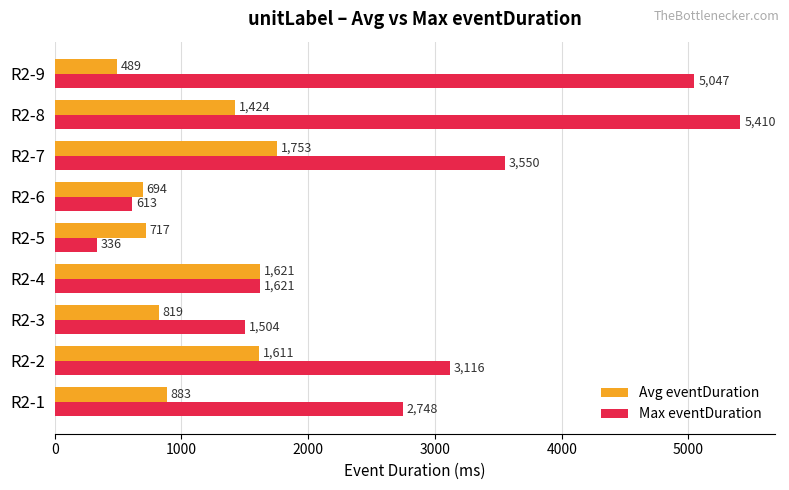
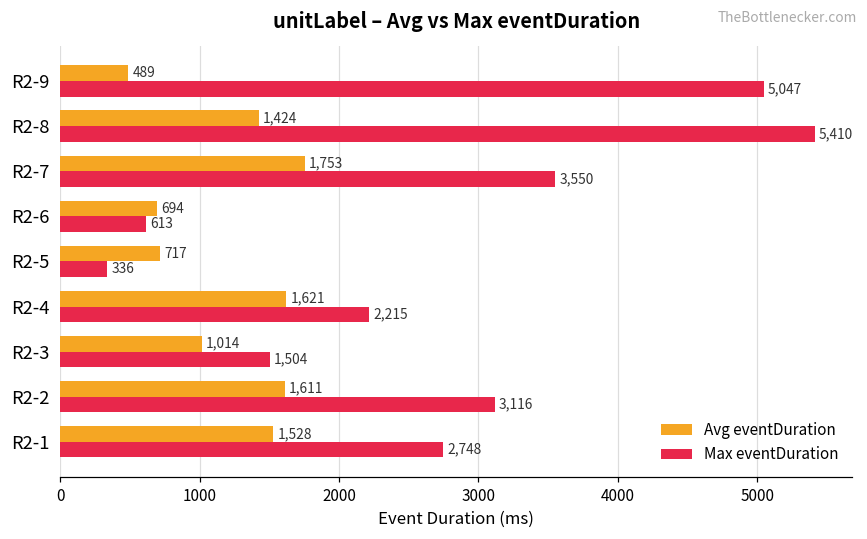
  {
    "Avg eventDuration": {
      "R2-9": "489",
      "R2-8": "1,424",
      "R2-7": "1,753",
      "R2-6": "694",
      "R2-5": "717",
      "R2-4": "1,621",
-     "R2-3": "819",
+     "R2-3": "1,014",
      "R2-2": "1,611",
-     "R2-1": "883"
+     "R2-1": "1,528"
    },
    "Max eventDuration": {
      "R2-9": "5,047",
      "R2-8": "5,410",
      "R2-7": "3,550",
      "R2-6": "613",
      "R2-5": "336",
-     "R2-4": "1,621",
+     "R2-4": "2,215",
      "R2-3": "1,504",
      "R2-2": "3,116",
      "R2-1": "2,748"
    }
  }
